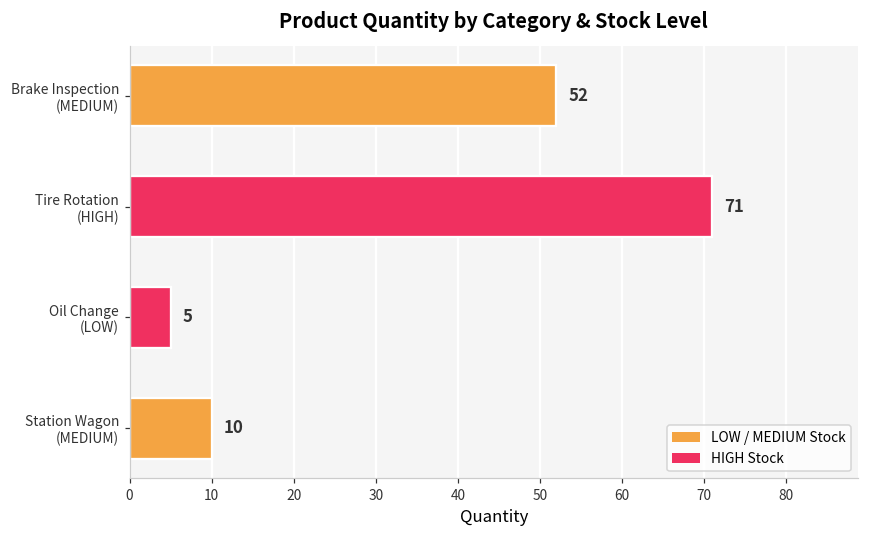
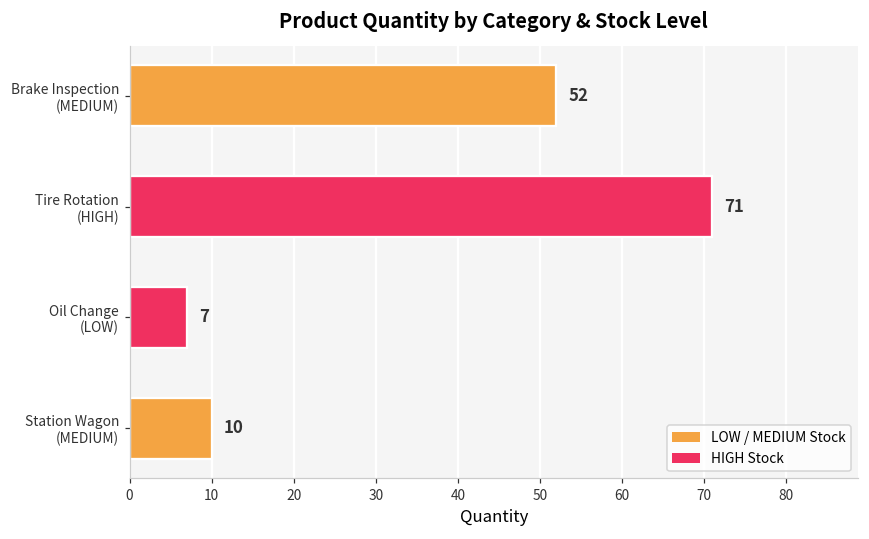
  {
    "Brake Inspection (MEDIUM)": 52,
    "Tire Rotation (HIGH)": 71,
-   "Oil Change (LOW)": 5,
+   "Oil Change (LOW)": 7,
    "Station Wagon (MEDIUM)": 10
  }
